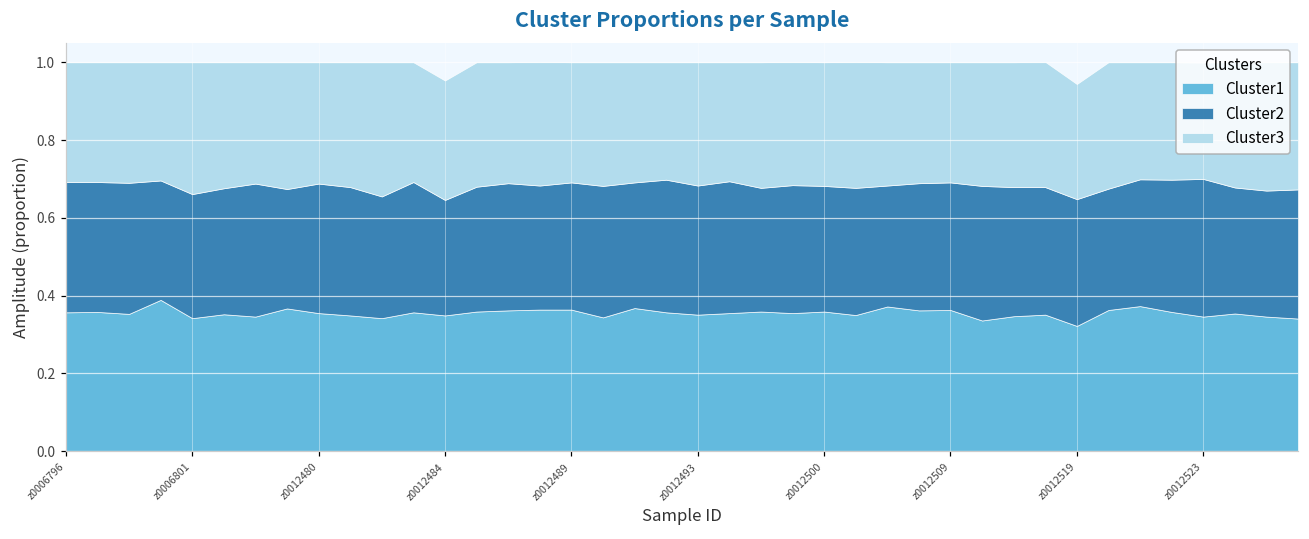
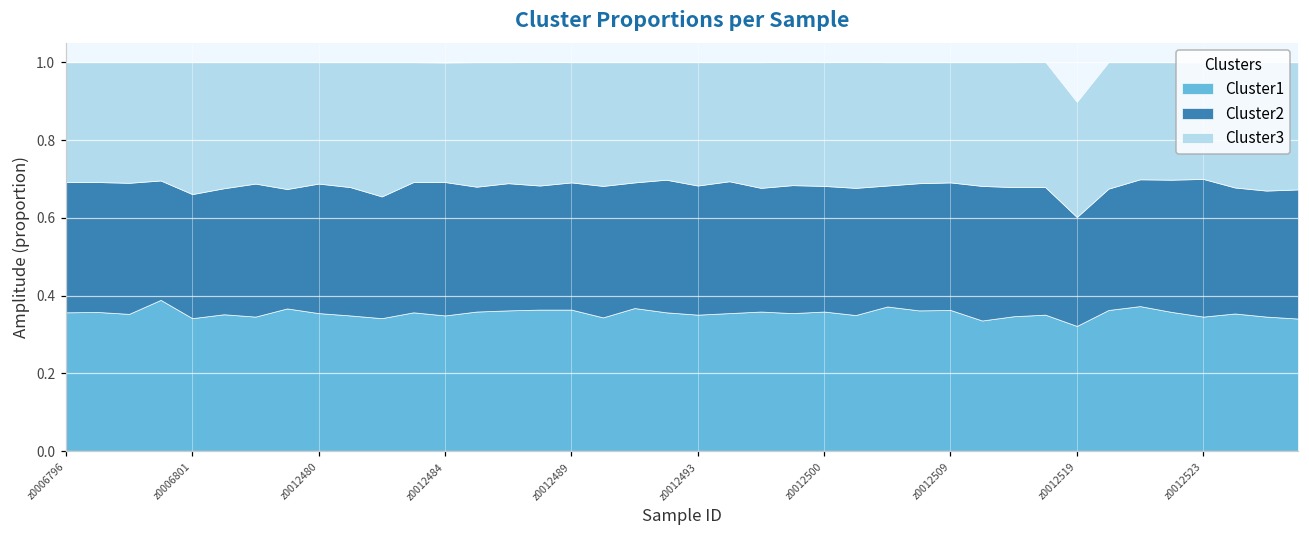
  {
    "Cluster1": {
      "z0006796": 0.36,
      "z0006801": 0.34,
      "z0012480": 0.36,
      "z0012484": 0.35,
      "z0012489": 0.36,
      "z0012493": 0.35,
      "z0012500": 0.36,
      "z0012509": 0.36,
      "z0012519": 0.32,
      "z0012523": 0.35
    },
    "Cluster2": {
      "z0006796": 0.33,
      "z0006801": 0.32,
      "z0012480": 0.33,
-     "z0012484": 0.30,
+     "z0012484": 0.34,
      "z0012489": 0.33,
      "z0012493": 0.33,
      "z0012500": 0.32,
      "z0012509": 0.33,
-     "z0012519": 0.33,
+     "z0012519": 0.28,
      "z0012523": 0.35
    },
    "Cluster3": {
      "z0006796": 0.31,
      "z0006801": 0.34,
      "z0012480": 0.31,
      "z0012484": 0.31,
      "z0012489": 0.31,
      "z0012493": 0.32,
      "z0012500": 0.32,
      "z0012509": 0.31,
      "z0012519": 0.30
    }
  }
